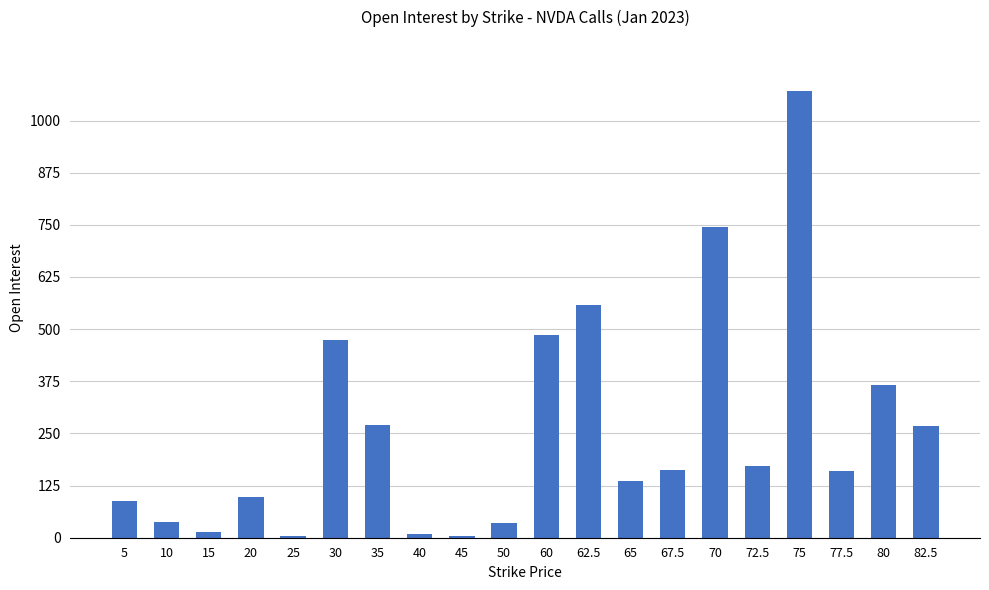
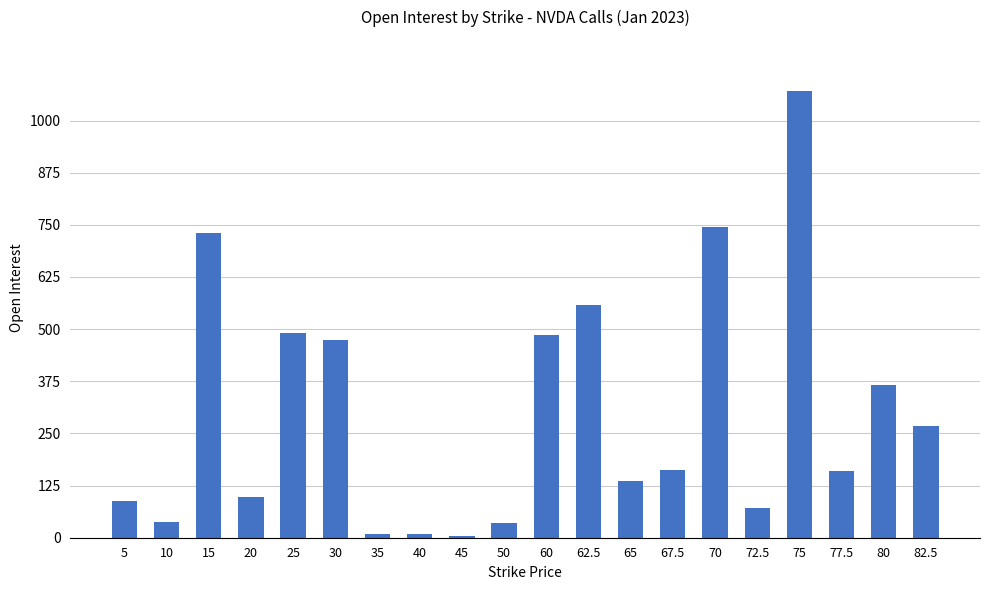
  {
    "5": 90,
    "10": 40,
-   "15": 10,
+   "15": 730,
    "20": 100,
-   "25": 10,
+   "25": 490,
    "30": 480,
-   "35": 270,
+   "35": 10,
    "40": 10,
    "50": 40,
    "60": 490,
    "62.5": 560,
    "65": 140,
    "67.5": 160,
    "70": 740,
-   "72.5": 170,
+   "72.5": 70,
    "75": 1070,
    "77.5": 160,
    "80": 370,
    "82.5": 270
  }
